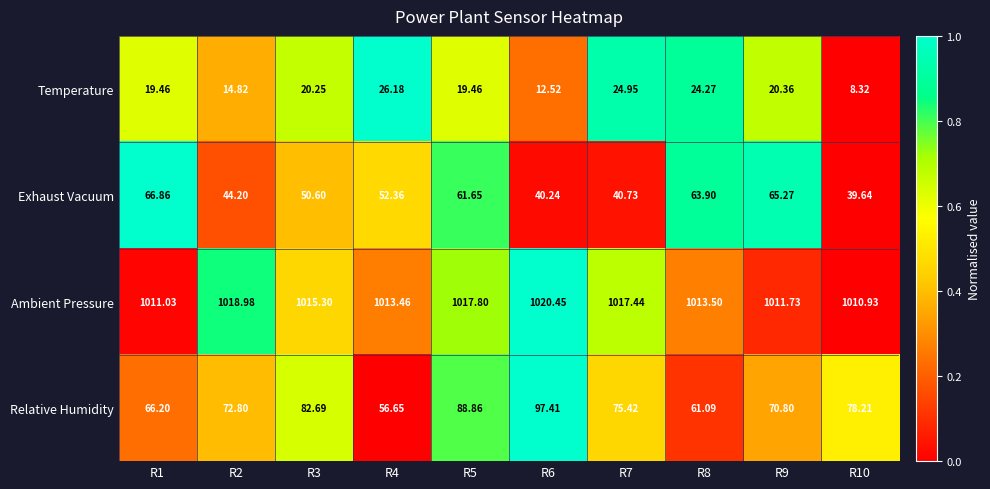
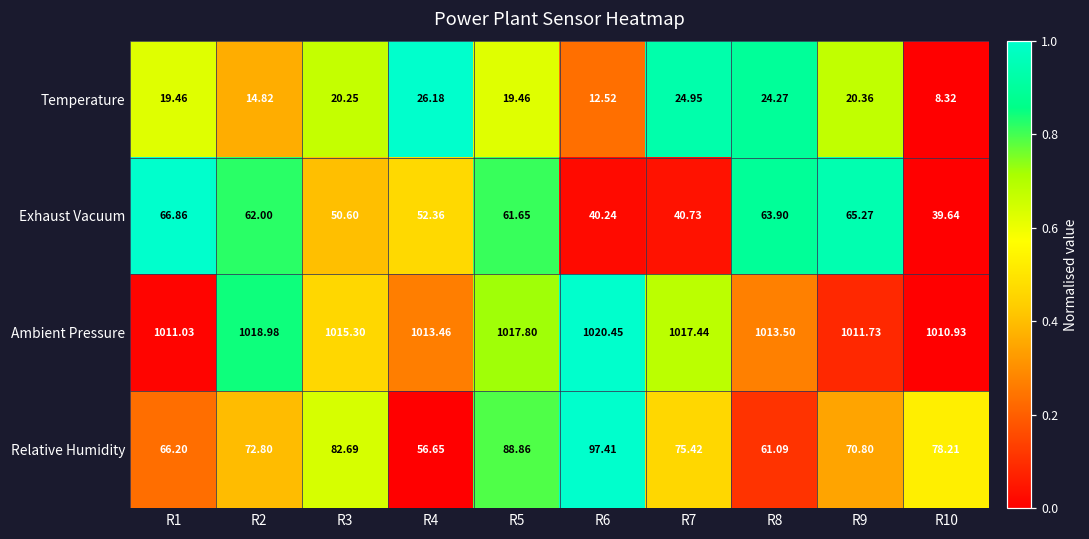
  {
    "Temperature": {
      "R1": 19.46,
      "R2": 14.82,
      "R3": 20.25,
      "R4": 26.18,
      "R5": 19.46,
      "R6": 12.52,
      "R7": 24.95,
      "R8": 24.27,
      "R9": 20.36,
      "R10": 8.32
    },
    "Exhaust Vacuum": {
      "R1": 66.86,
-     "R2": 44.20,
+     "R2": 62.00,
      "R3": 50.60,
      "R4": 52.36,
      "R5": 61.65,
      "R6": 40.24,
      "R7": 40.73,
      "R8": 63.90,
      "R9": 65.27,
      "R10": 39.64
    },
    "Ambient Pressure": {
      "R1": 1011.03,
      "R2": 1018.98,
      "R3": 1015.30,
      "R4": 1013.46,
      "R5": 1017.80,
      "R6": 1020.45,
      "R7": 1017.44,
      "R8": 1013.50,
      "R9": 1011.73,
      "R10": 1010.93
    },
    "Relative Humidity": {
      "R1": 66.20,
      "R2": 72.80,
      "R3": 82.69,
      "R4": 56.65,
      "R5": 88.86,
      "R6": 97.41,
      "R7": 75.42,
      "R8": 61.09,
      "R9": 70.80,
      "R10": 78.21
    }
  }
